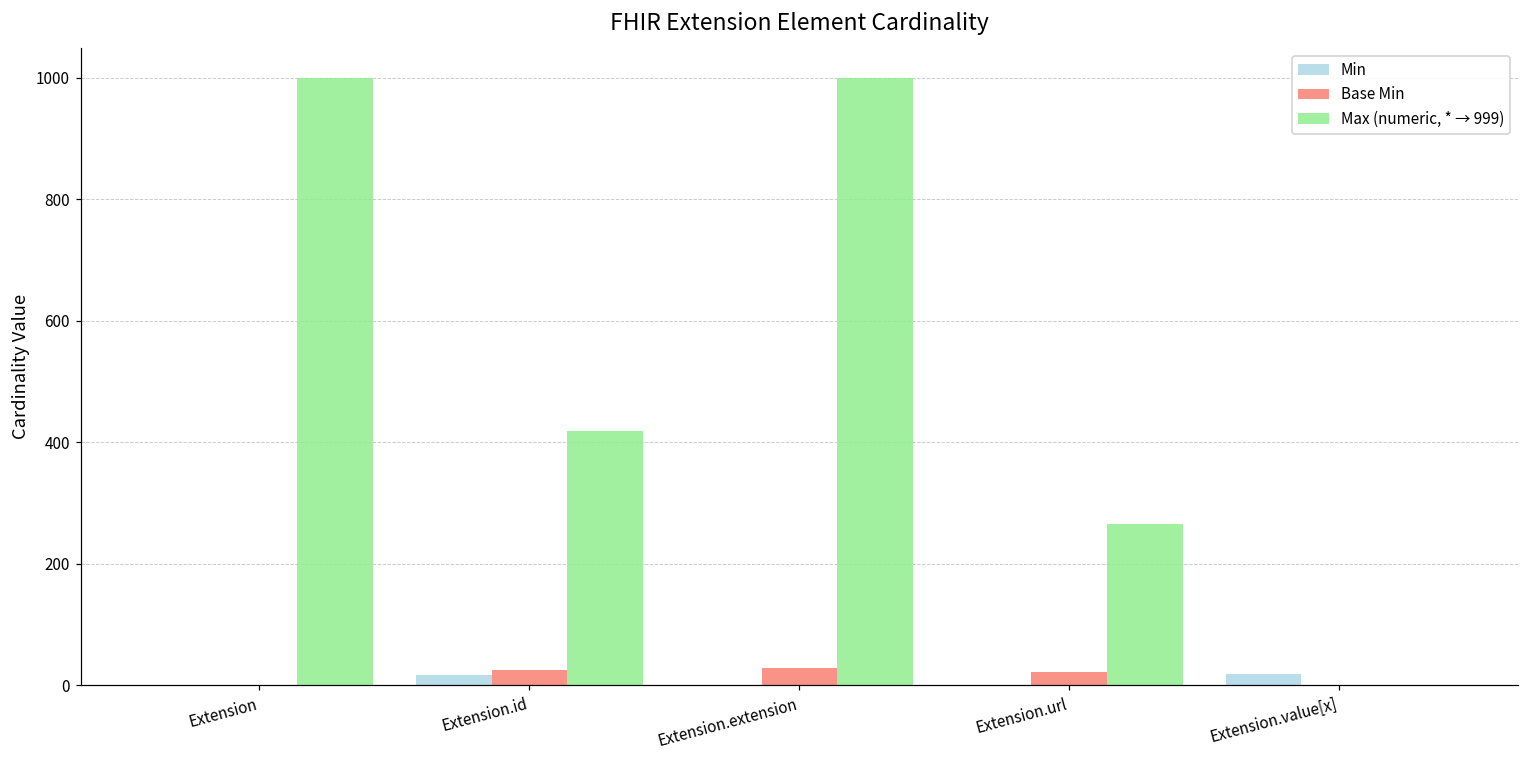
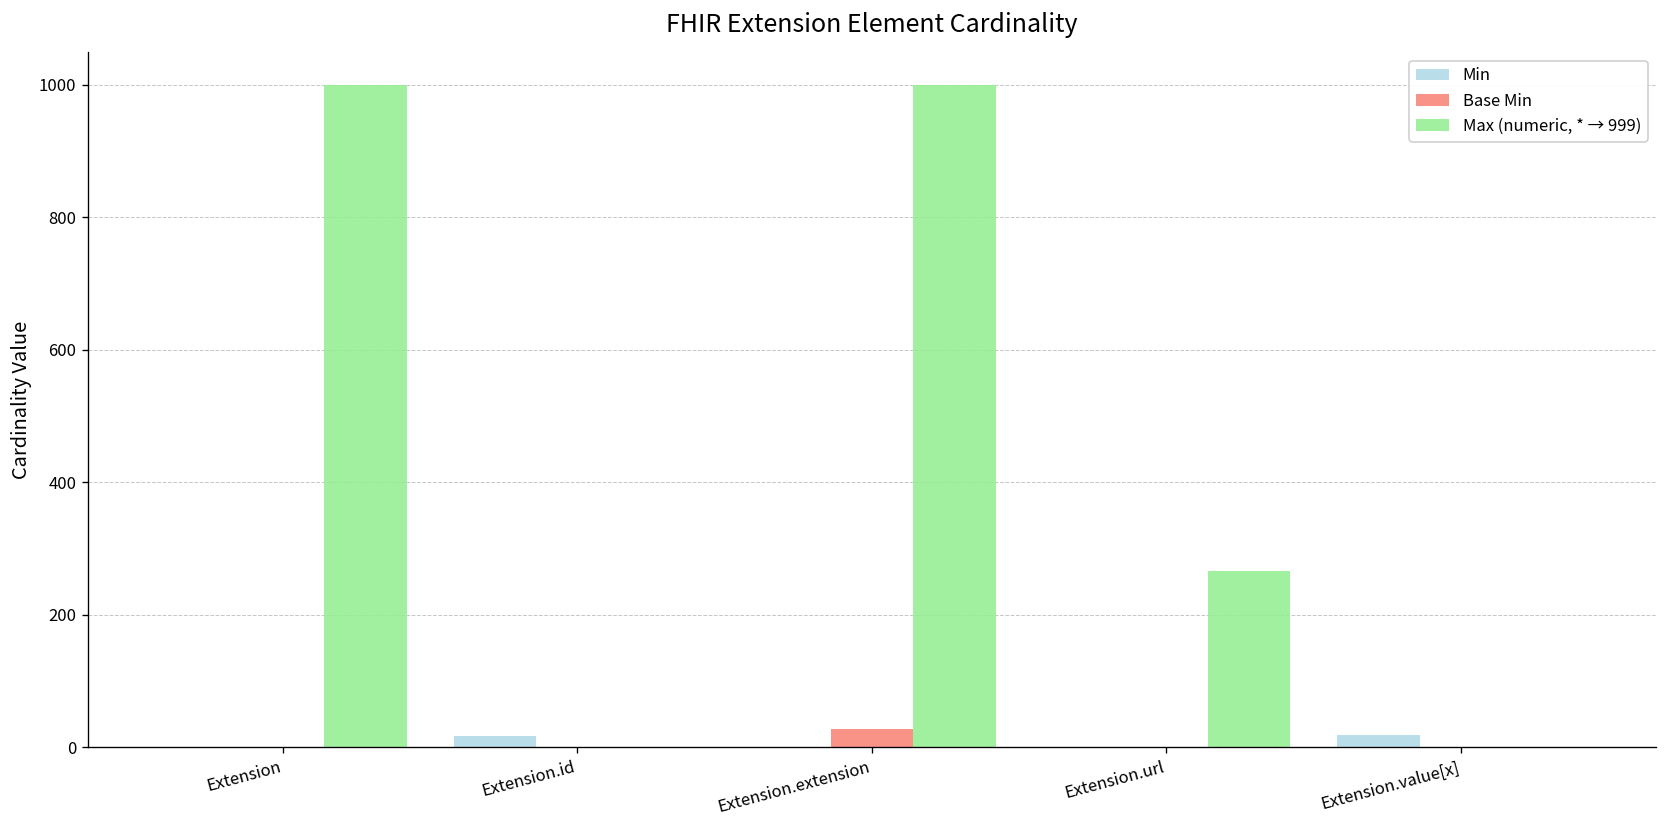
  {
    "Min": {
      "Extension": 0,
      "Extension.id": 20,
      "Extension.extension": 0,
      "Extension.value[x]": 20
    },
    "Base Min": {
      "Extension": 0,
-     "Extension.id": 30,
+     "Extension.id": 0,
      "Extension.extension": 30,
-     "Extension.url": 20,
+     "Extension.url": 0,
      "Extension.value[x]": 0
    },
    "Max (numeric, * → 999)": {
      "Extension": 1000,
-     "Extension.id": 420,
+     "Extension.id": 0,
      "Extension.extension": 1000,
      "Extension.url": 270
    }
  }
